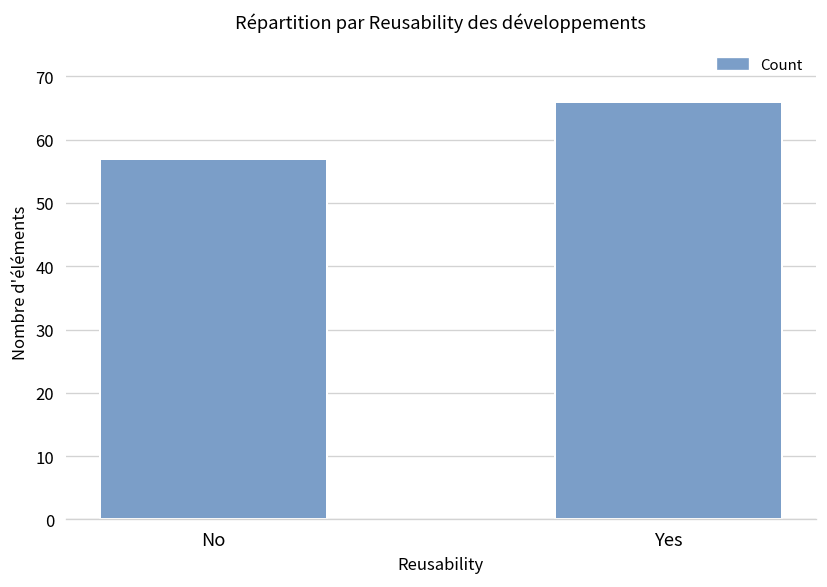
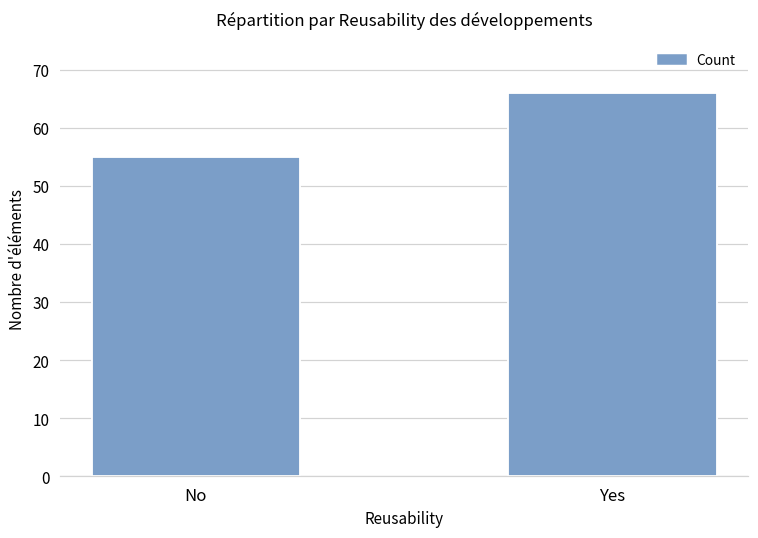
  {
-   "No": 57,
+   "No": 55,
    "Yes": 66
  }
